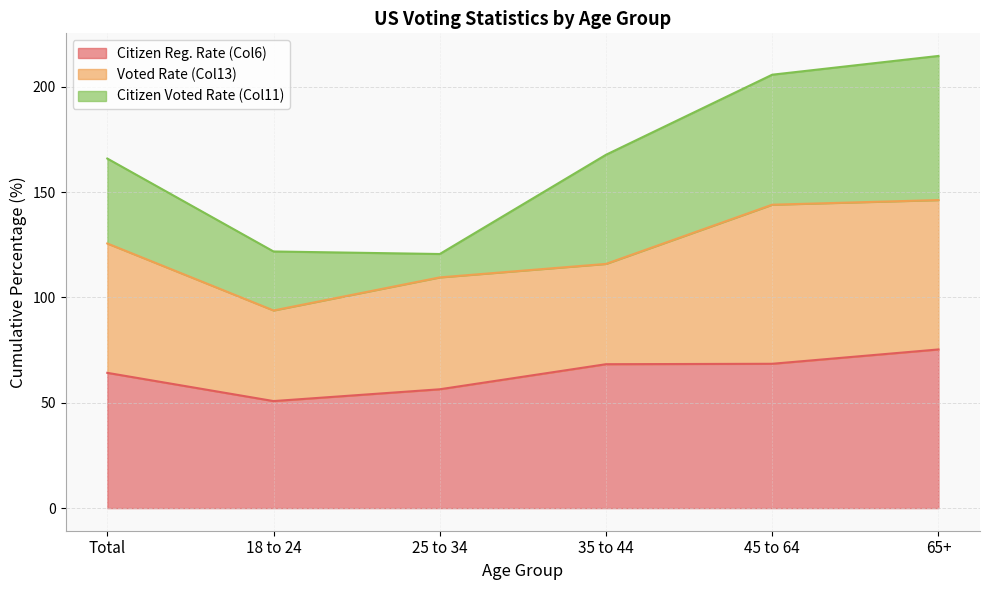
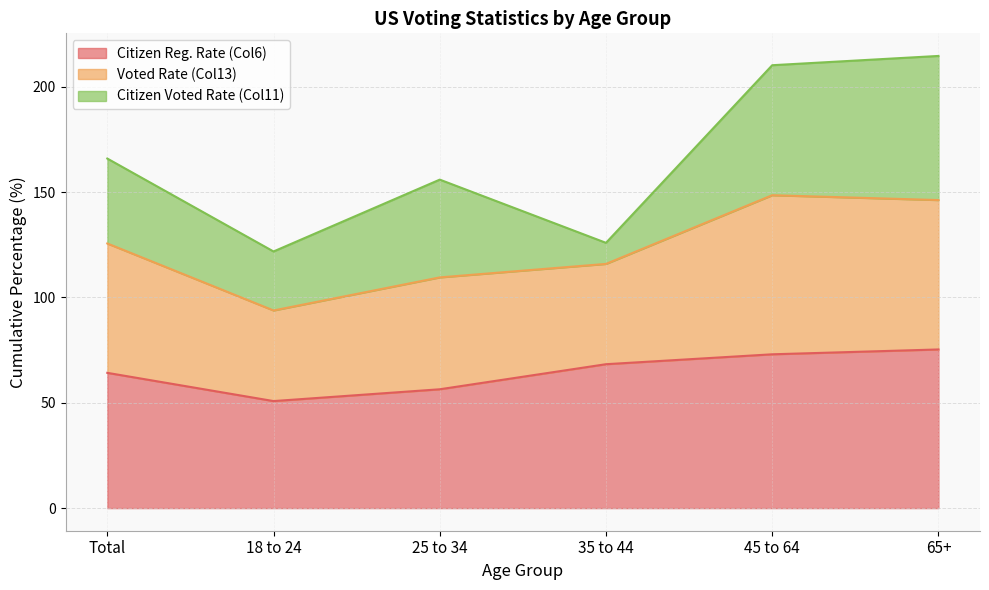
  {
    "Citizen Reg. Rate (Col6)": {
      "Total": 64,
      "18 to 24": 51,
      "25 to 34": 56,
      "35 to 44": 68,
-     "45 to 64": 69,
+     "45 to 64": 73,
      "65+": 75
    },
    "Voted Rate (Col13)": {
      "Total": 61,
      "18 to 24": 43,
      "25 to 34": 53,
      "35 to 44": 48,
      "45 to 64": 76,
      "65+": 71
    },
    "Citizen Voted Rate (Col11)": {
      "Total": 40,
      "18 to 24": 28,
-     "25 to 34": 11,
-     "35 to 44": 52,
+     "25 to 34": 46,
+     "35 to 44": 10,
      "45 to 64": 62,
      "65+": 68
    }
  }
